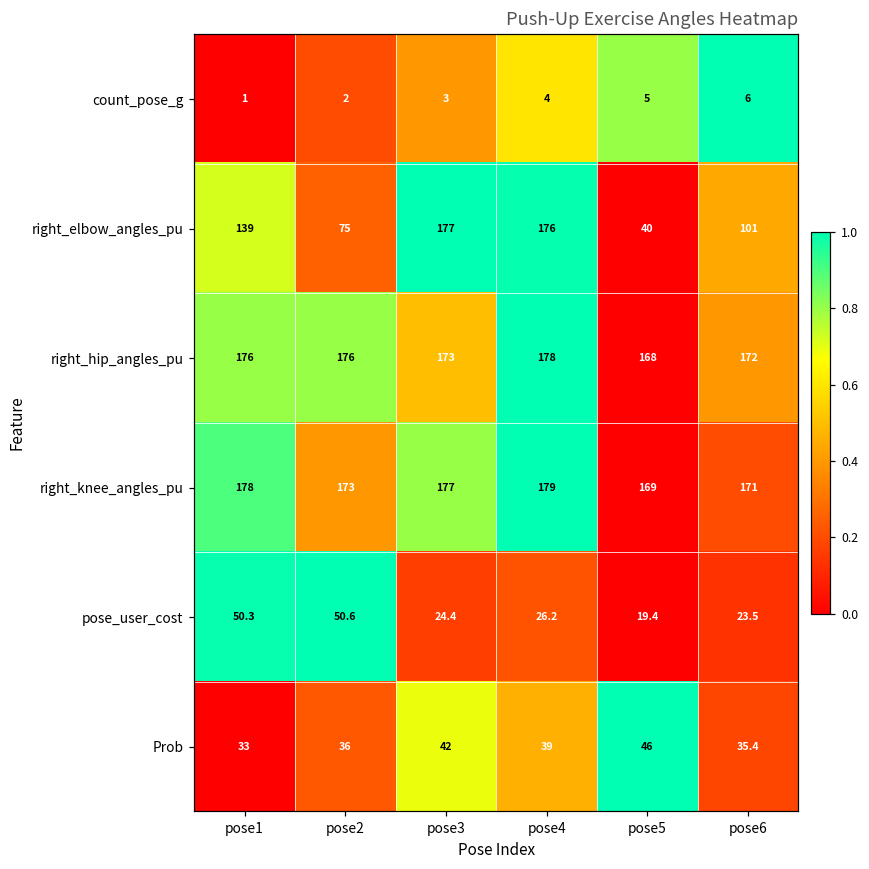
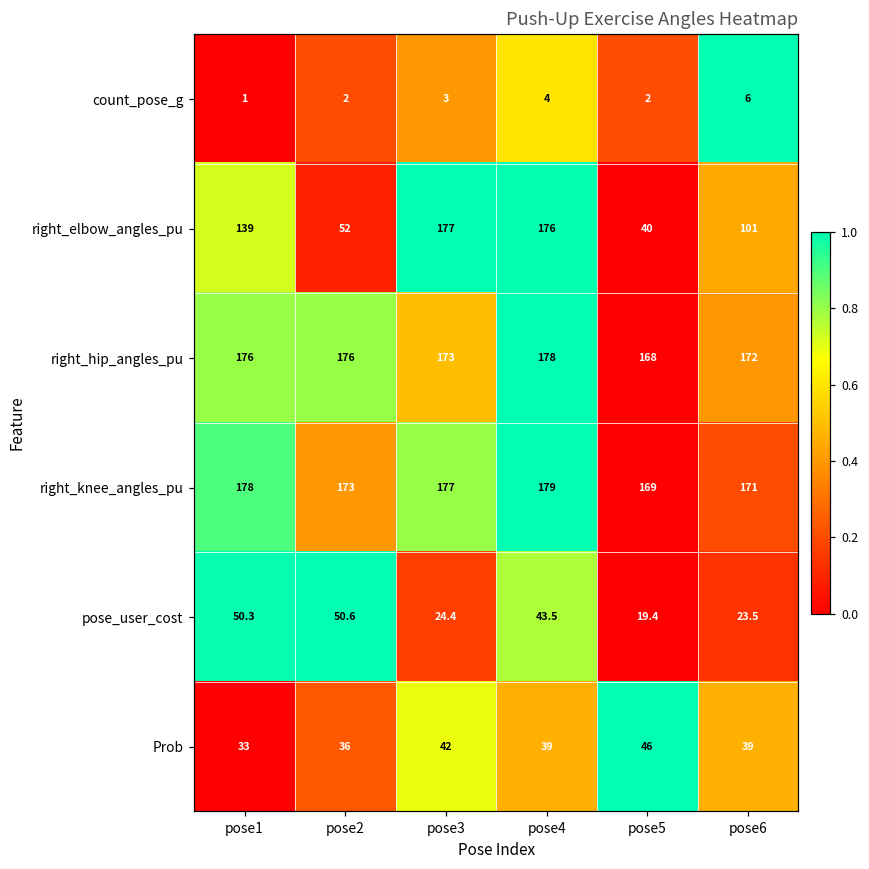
  {
    "count_pose_g": {
      "pose1": 1,
      "pose2": 2,
      "pose3": 3,
      "pose4": 4,
-     "pose5": 5,
+     "pose5": 2,
      "pose6": 6
    },
    "right_elbow_angles_pu": {
      "pose1": 139,
-     "pose2": 75,
+     "pose2": 52,
      "pose3": 177,
      "pose4": 176,
      "pose5": 40,
      "pose6": 101
    },
    "right_hip_angles_pu": {
      "pose1": 176,
      "pose2": 176,
      "pose3": 173,
      "pose4": 178,
      "pose5": 168,
      "pose6": 172
    },
    "right_knee_angles_pu": {
      "pose1": 178,
      "pose2": 173,
      "pose3": 177,
      "pose4": 179,
      "pose5": 169,
      "pose6": 171
    },
    "pose_user_cost": {
      "pose1": 50.3,
      "pose2": 50.6,
      "pose3": 24.4,
-     "pose4": 26.2,
+     "pose4": 43.5,
      "pose5": 19.4,
      "pose6": 23.5
    },
    "Prob": {
      "pose1": 33,
      "pose2": 36,
      "pose3": 42,
      "pose4": 39,
      "pose5": 46,
-     "pose6": 35.4
+     "pose6": 39
    }
  }
